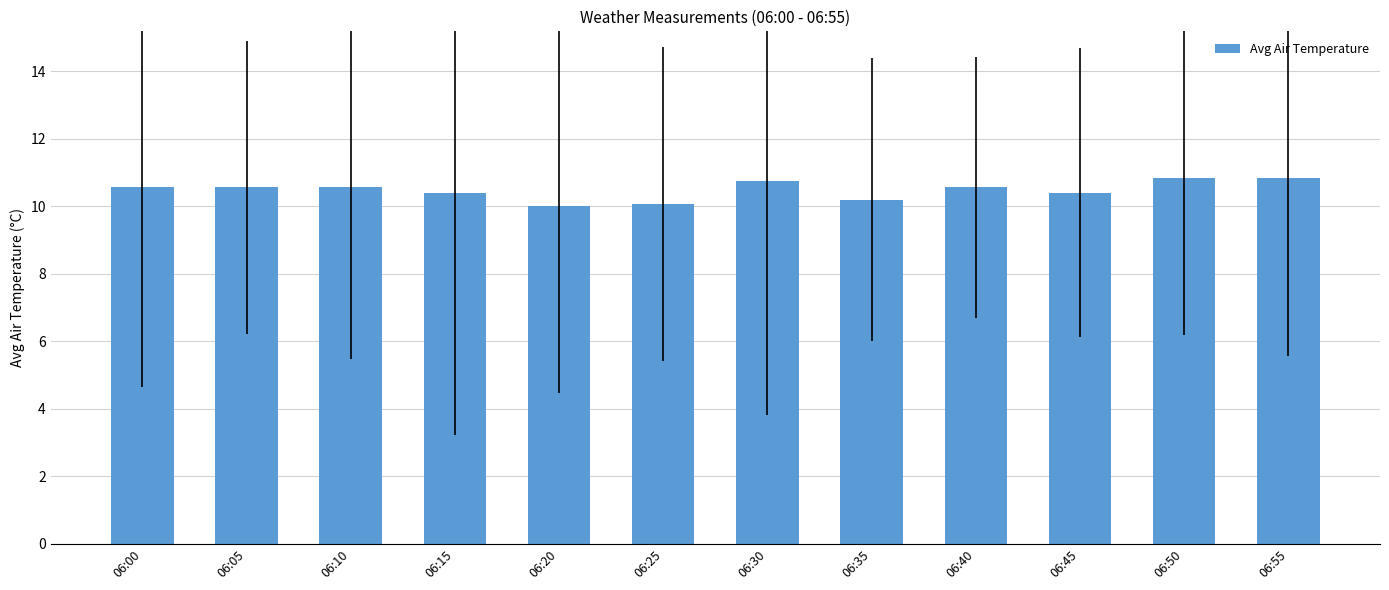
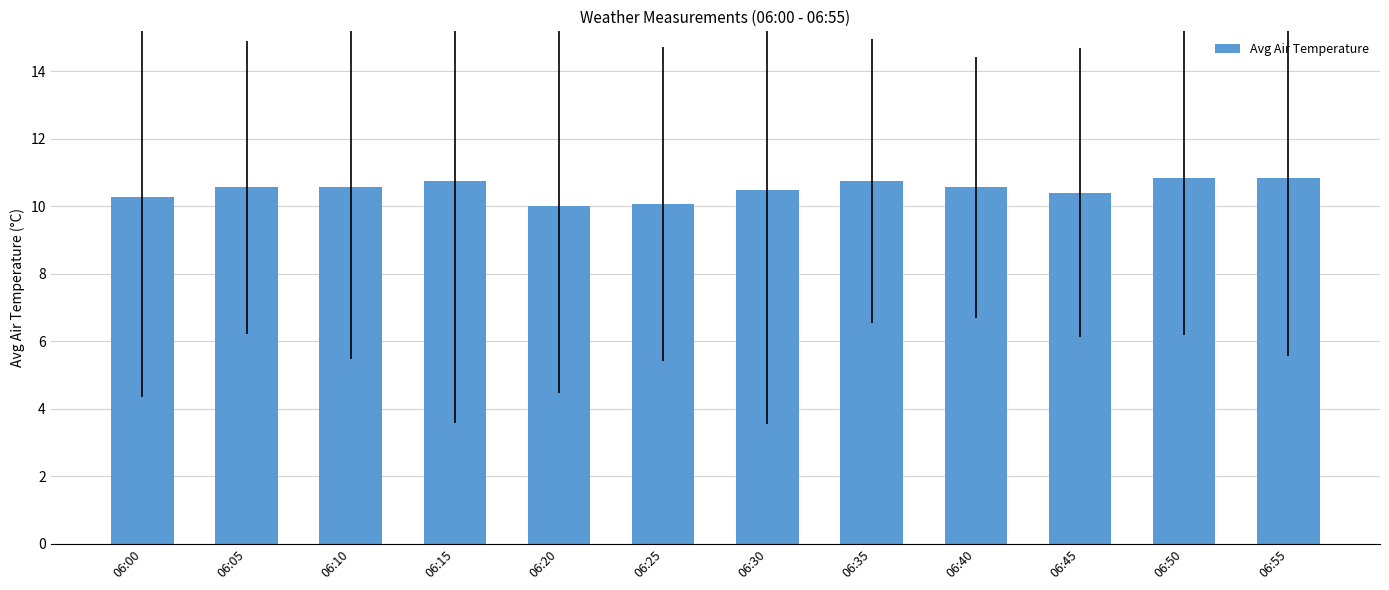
  {
-   "06:00": 10.6,
+   "06:00": 10.3,
    "06:05": 10.6,
    "06:10": 10.6,
-   "06:15": 10.4,
+   "06:15": 10.7,
    "06:20": 10.0,
    "06:25": 10.1,
-   "06:30": 10.7,
-   "06:35": 10.2,
+   "06:30": 10.5,
+   "06:35": 10.7,
    "06:40": 10.6,
    "06:45": 10.4,
    "06:50": 10.8,
    "06:55": 10.8
  }
